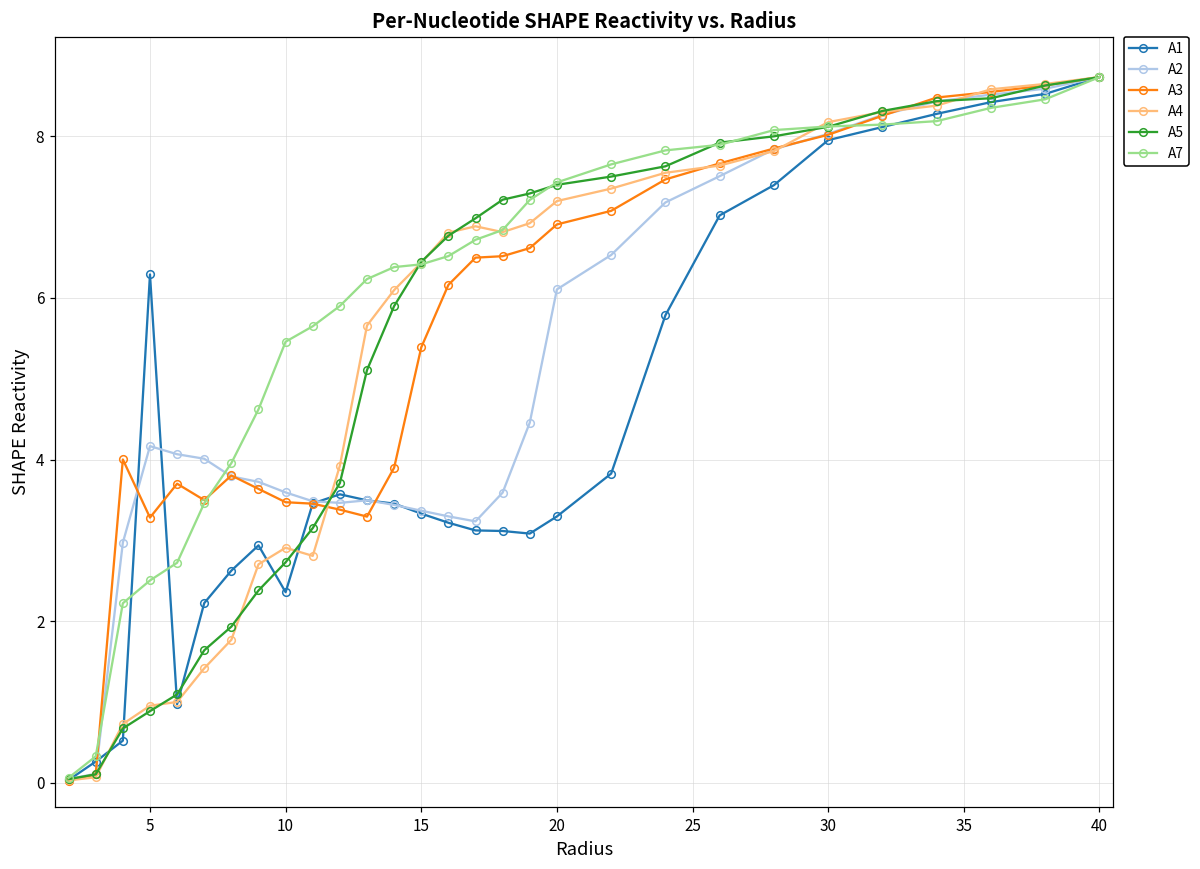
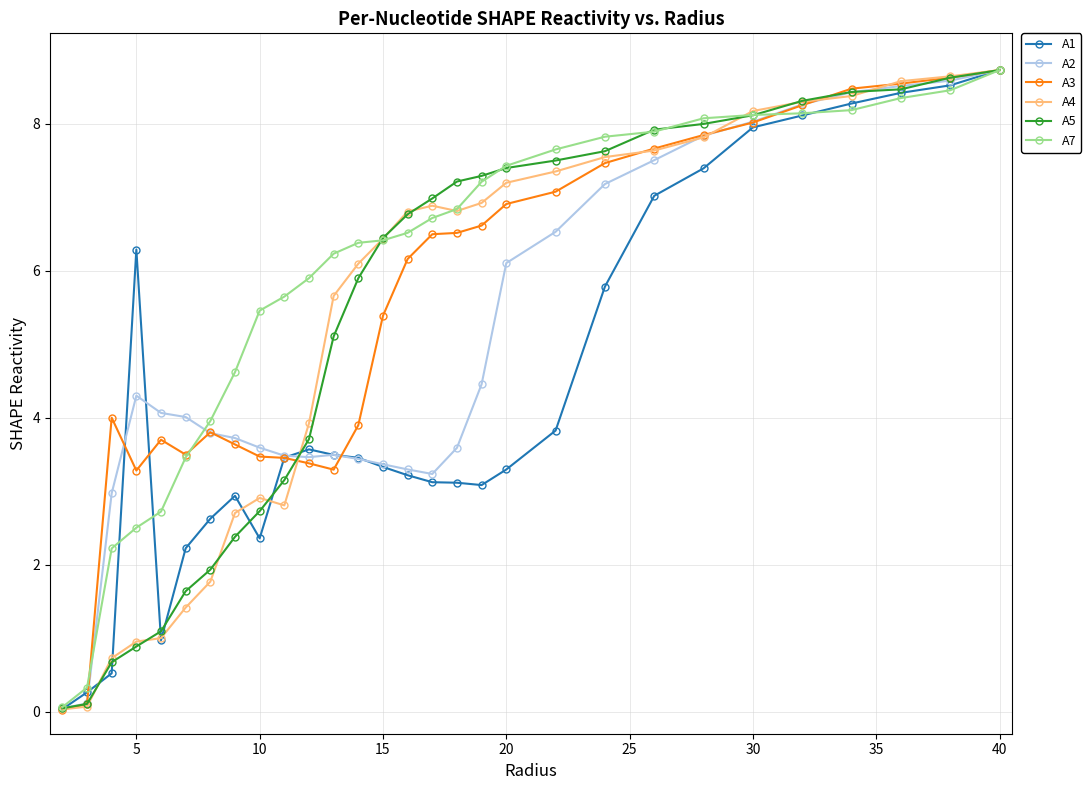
  {
    "A1": {
      "5": 6.3,
      "10": 2.4,
      "15": 3.3,
      "20": 3.3,
      "30": 8.0
    },
    "A2": {
-     "5": 4.2,
+     "5": 4.3,
      "10": 3.6,
      "15": 3.4,
      "20": 6.1
    },
    "A3": {
      "5": 3.3,
      "10": 3.5,
      "15": 5.4,
      "20": 6.9
    },
    "A4": {
      "5": 1.0,
      "10": 2.9,
      "20": 7.2,
      "30": 8.2
    },
    "A5": {
      "5": 0.9,
      "10": 2.7
    },
    "A7": {
      "5": 2.5,
      "10": 5.5
    }
  }
